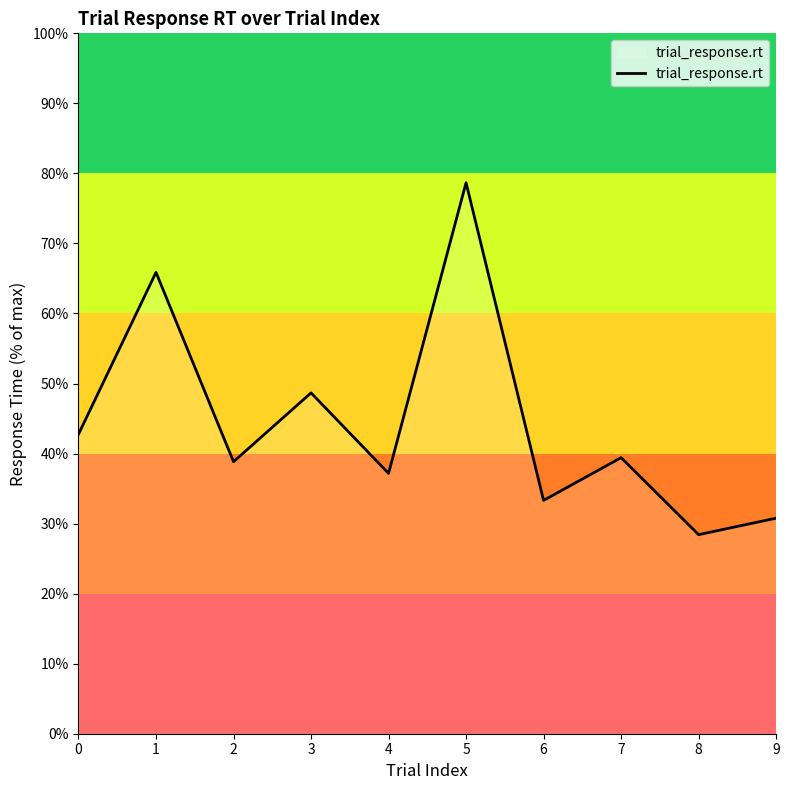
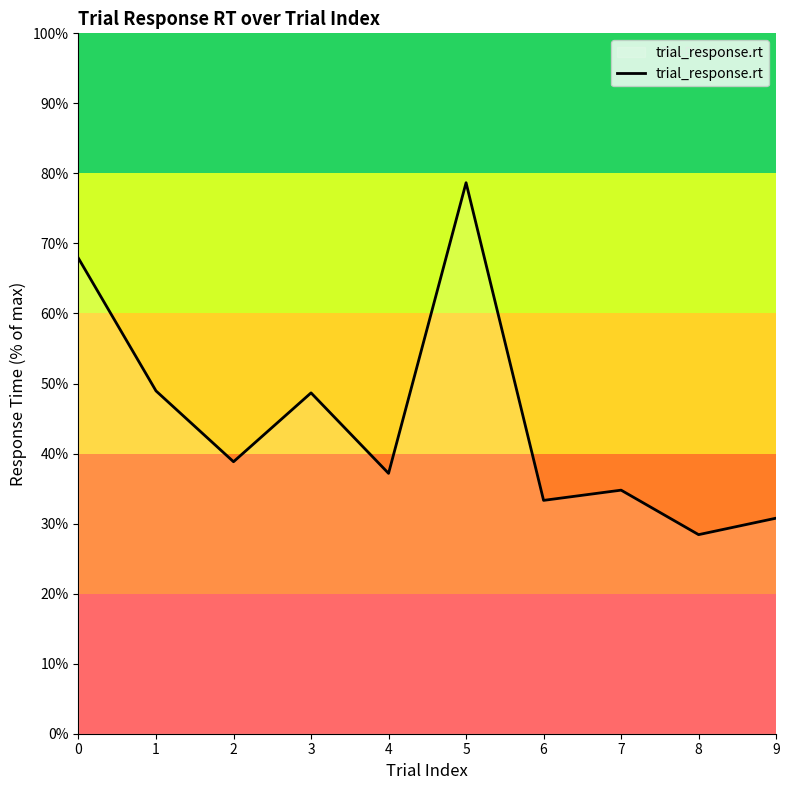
  {
-   "0": "43%",
-   "1": "66%",
+   "0": "68%",
+   "1": "49%",
    "2": "39%",
    "3": "49%",
    "4": "37%",
    "5": "79%",
    "6": "33%",
-   "7": "39%",
+   "7": "35%",
    "8": "28%",
    "9": "31%"
  }
